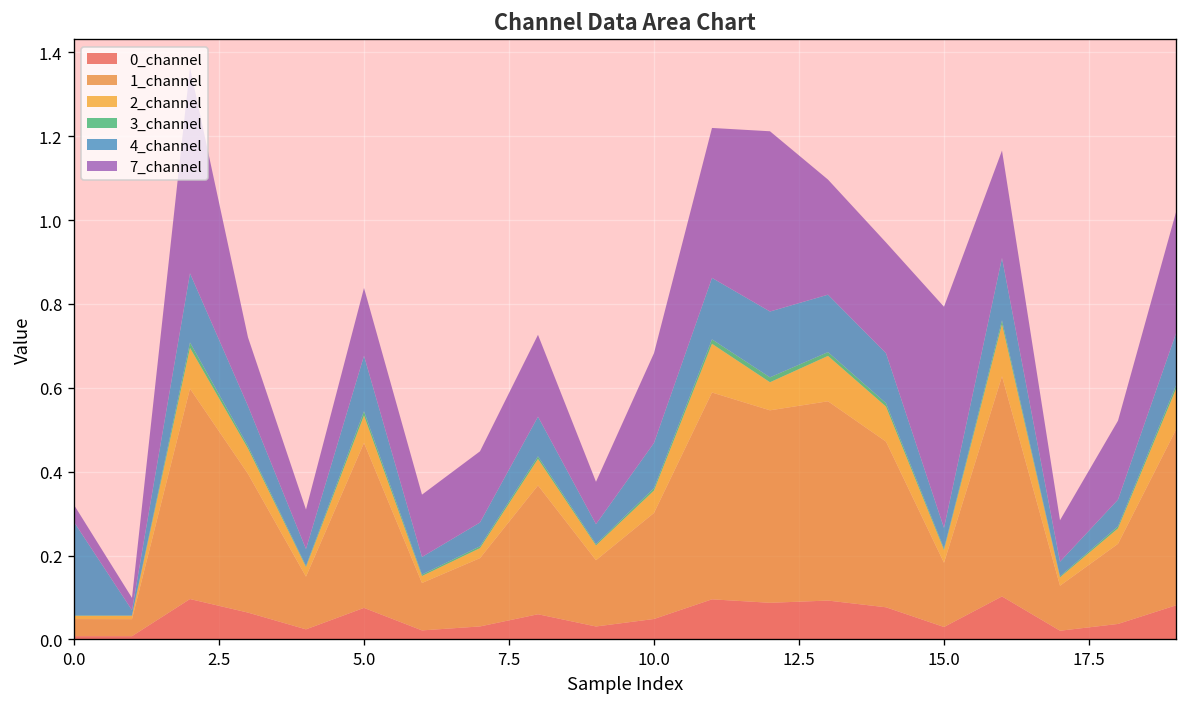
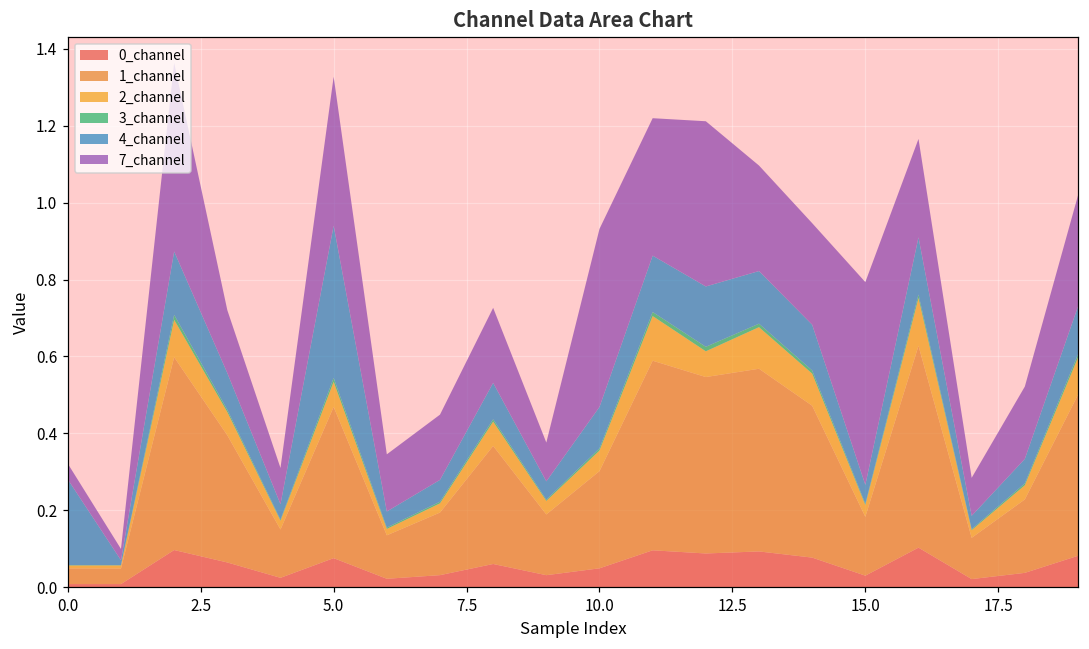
  {
    "3_channel": {
      "5.0": 0.01
    },
    "4_channel": {
      "0.0": 0.22,
-     "5.0": 0.13,
+     "5.0": 0.40,
      "10.0": 0.11,
      "15.0": 0.05
    },
    "7_channel": {
      "0.0": 0.04,
-     "5.0": 0.16,
-     "10.0": 0.21,
+     "5.0": 0.39,
+     "10.0": 0.46,
      "15.0": 0.53
    }
  }
